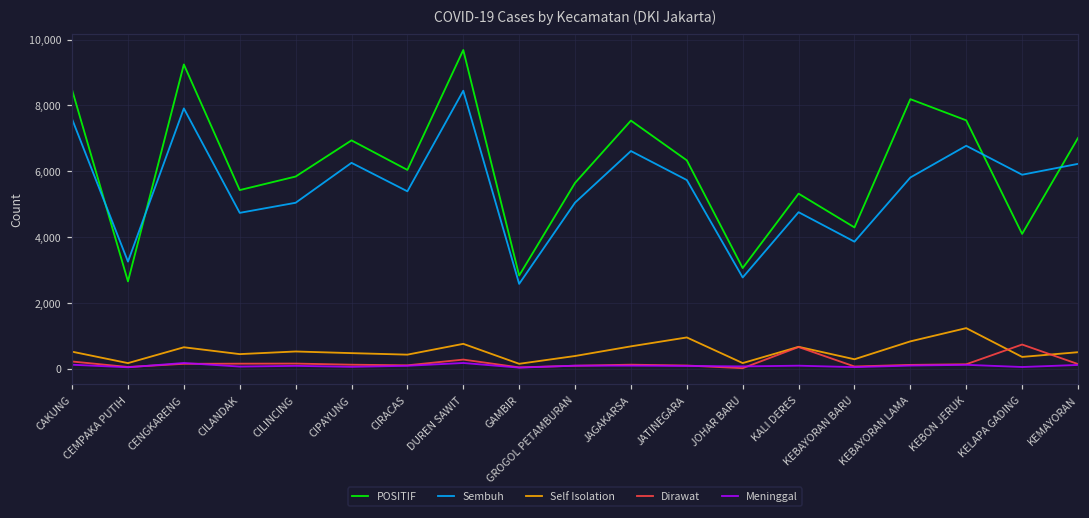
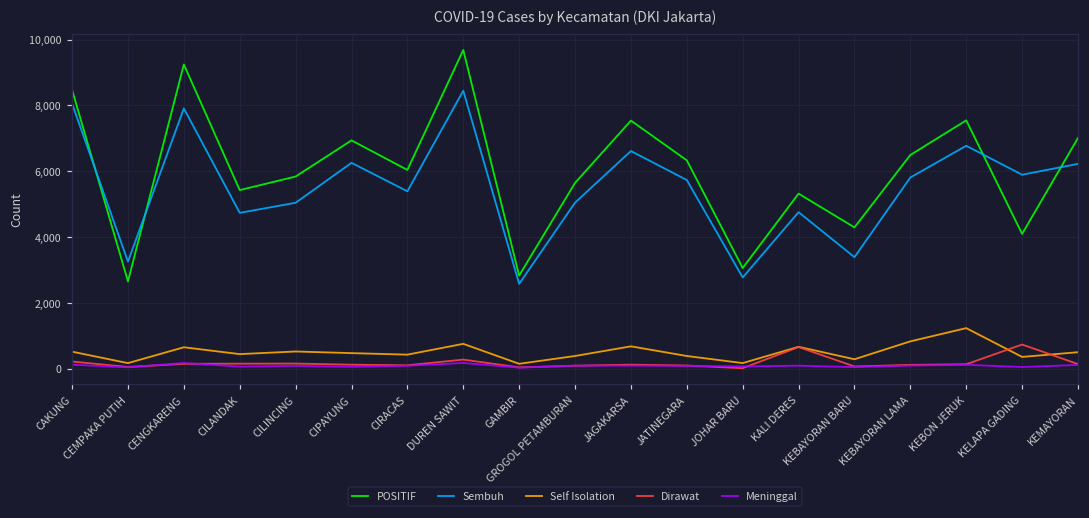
  {
    "POSITIF": {
      "CAKUNG": "8,500",
      "CEMPAKA PUTIH": "2,700",
      "CENGKARENG": "9,200",
      "CILANDAK": "5,400",
      "CILINCING": "5,800",
      "CIPAYUNG": "6,900",
      "CIRACAS": "6,000",
      "DUREN SAWIT": "9,700",
      "GAMBIR": "2,800",
      "GROGOL PETAMBURAN": "5,700",
      "JAGAKARSA": "7,500",
      "JATINEGARA": "6,300",
      "JOHAR BARU": "3,100",
      "KALI DERES": "5,300",
      "KEBAYORAN BARU": "4,300",
-     "KEBAYORAN LAMA": "8,200",
+     "KEBAYORAN LAMA": "6,500",
      "KEBON JERUK": "7,500",
      "KELAPA GADING": "4,100",
      "KEMAYORAN": "7,000"
    },
    "Sembuh": {
-     "CAKUNG": "7,600",
+     "CAKUNG": "8,100",
      "CEMPAKA PUTIH": "3,300",
      "CENGKARENG": "7,900",
      "CILANDAK": "4,700",
      "CILINCING": "5,000",
      "CIPAYUNG": "6,300",
      "CIRACAS": "5,400",
      "DUREN SAWIT": "8,400",
      "GAMBIR": "2,600",
      "GROGOL PETAMBURAN": "5,100",
      "JAGAKARSA": "6,600",
      "JATINEGARA": "5,700",
      "JOHAR BARU": "2,800",
      "KALI DERES": "4,800",
-     "KEBAYORAN BARU": "3,900",
+     "KEBAYORAN BARU": "3,400",
      "KEBAYORAN LAMA": "5,800",
      "KEBON JERUK": "6,800",
      "KELAPA GADING": "5,900",
      "KEMAYORAN": "6,200"
    },
    "Self Isolation": {
      "CAKUNG": "500",
      "CEMPAKA PUTIH": "200",
      "CENGKARENG": "700",
      "CILANDAK": "500",
      "CILINCING": "500",
      "CIPAYUNG": "500",
      "CIRACAS": "400",
      "DUREN SAWIT": "800",
      "GAMBIR": "200",
      "GROGOL PETAMBURAN": "400",
      "JAGAKARSA": "700",
-     "JATINEGARA": "1,000",
+     "JATINEGARA": "400",
      "JOHAR BARU": "200",
      "KEBAYORAN BARU": "300",
      "KEBAYORAN LAMA": "800",
      "KEBON JERUK": "1,200",
      "KELAPA GADING": "400",
      "KEMAYORAN": "500"
    },
    "Dirawat": {
      "CAKUNG": "200",
      "CILANDAK": "200",
      "DUREN SAWIT": "300",
      "KELAPA GADING": "700"
    },
    "Meninggal": {
      "CAKUNG": "100",
      "CILANDAK": "100",
      "DUREN SAWIT": "200",
      "KALI DERES": "100",
      "KELAPA GADING": "100"
    }
  }
